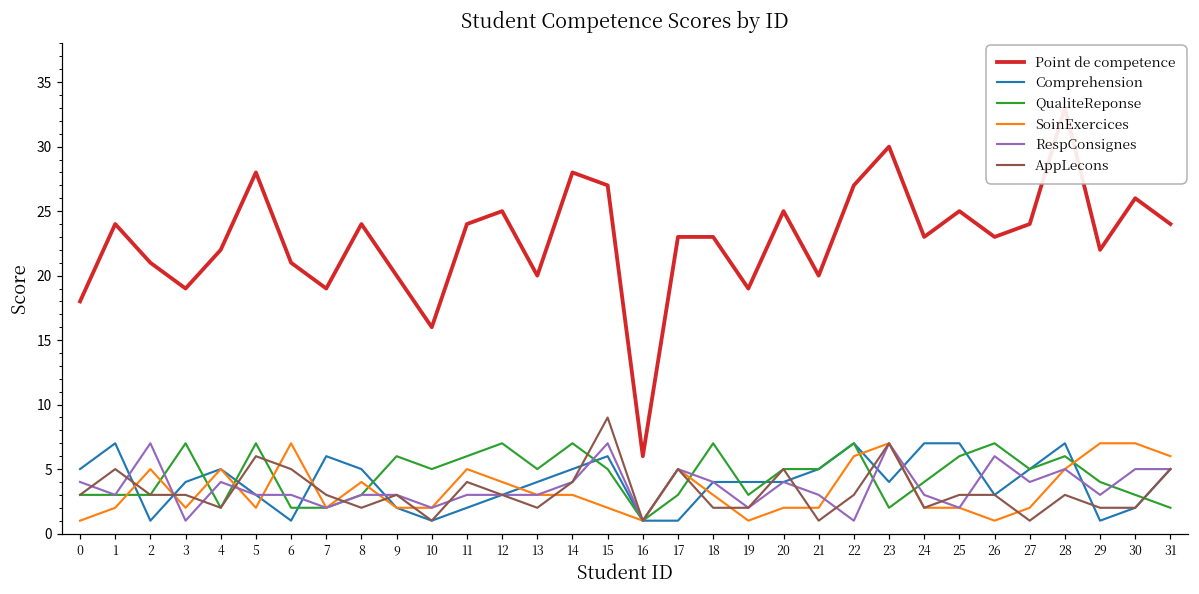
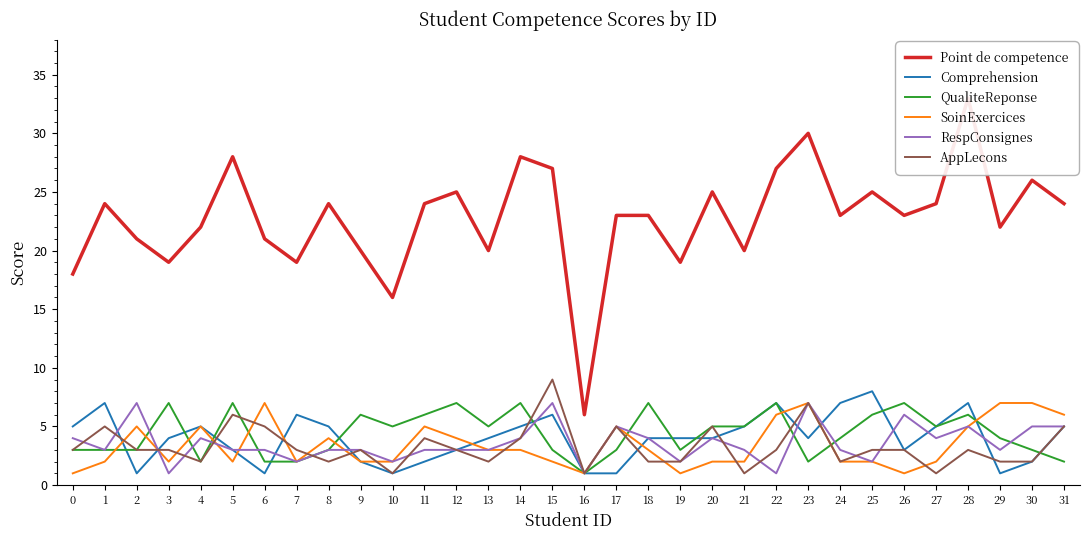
  {
    "Point de competence": {
      "0": 18,
      "1": 24,
      "2": 21,
      "3": 19,
      "4": 22,
      "5": 28,
      "6": 21,
      "7": 19,
      "8": 24,
      "9": 20,
      "10": 16,
      "11": 24,
      "12": 25,
      "13": 20,
      "14": 28,
      "15": 27,
      "16": 6,
      "17": 23,
      "18": 23,
      "19": 19,
      "20": 25,
      "21": 20,
      "22": 27,
      "23": 30,
      "24": 23,
      "25": 25,
      "26": 23,
      "27": 24,
      "29": 22,
      "30": 26,
      "31": 24
    },
    "Comprehension": {
      "0": 5,
      "1": 7,
      "2": 1,
      "3": 4,
      "6": 1,
      "7": 6,
      "8": 5,
      "11": 2,
      "13": 4,
      "14": 5,
      "15": 6,
      "17": 1,
      "19": 4,
      "23": 4,
      "24": 7,
-     "25": 7,
+     "25": 8,
      "28": 7,
      "29": 1
    },
    "QualiteReponse": {
      "3": 7,
      "5": 7,
      "6": 2,
      "9": 6,
      "10": 5,
      "11": 6,
      "12": 7,
      "13": 5,
      "14": 7,
-     "15": 5,
+     "15": 3,
      "17": 3,
      "18": 7,
      "19": 3,
      "23": 2,
      "24": 4,
      "25": 6,
      "26": 7,
      "28": 6,
      "29": 4,
      "30": 3,
      "31": 2
    },
    "SoinExercices": {
      "0": 1,
      "1": 2,
      "2": 5,
      "3": 2,
      "5": 2,
      "6": 7,
      "8": 4,
      "11": 5,
      "12": 4,
      "14": 3,
      "15": 2,
      "18": 3,
      "19": 1,
      "20": 2,
      "21": 2,
      "22": 6,
      "26": 1,
      "27": 2,
      "29": 7,
      "30": 7,
      "31": 6
    },
    "RespConsignes": {
      "0": 4,
      "2": 7,
      "3": 1,
      "4": 4,
      "6": 3,
      "11": 3,
      "15": 7,
      "21": 3,
      "22": 1,
      "24": 3,
      "26": 6,
      "27": 4,
      "29": 3,
      "30": 5
    },
    "AppLecons": {
      "1": 5,
      "3": 3,
      "5": 6,
      "6": 5,
      "7": 3,
      "8": 2,
      "11": 4,
      "13": 2,
      "15": 9,
      "18": 2,
      "21": 1,
      "22": 3,
      "25": 3,
      "27": 1,
      "28": 3,
      "29": 2
    }
  }
